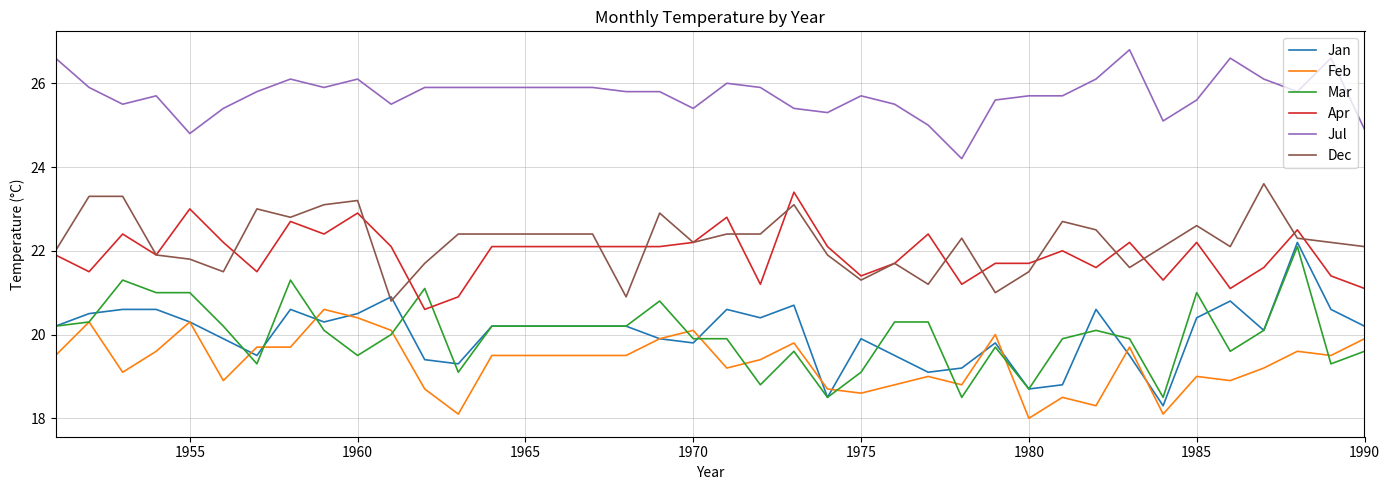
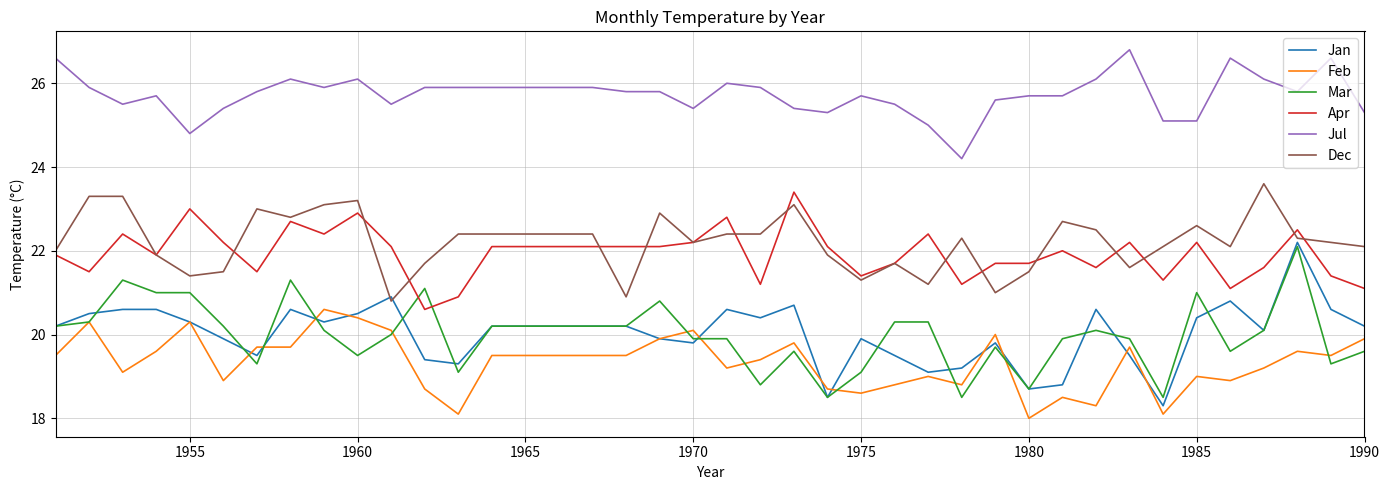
  {
    "Jan": {
      "1960": 20.5,
      "1970": 19.8,
      "1975": 19.9,
      "1985": 20.4,
      "1990": 20.2
    },
    "Feb": {
      "1960": 20.4,
      "1965": 19.5,
      "1970": 20.1,
      "1975": 18.6,
      "1980": 18.0,
      "1985": 19.0,
      "1990": 19.9
    },
    "Mar": {
      "1955": 21.0,
      "1960": 19.5,
      "1970": 19.9,
      "1975": 19.1,
      "1985": 21.0,
      "1990": 19.6
    },
    "Apr": {
      "1955": 23.0,
      "1960": 22.9,
      "1965": 22.1,
      "1975": 21.4,
      "1980": 21.7,
      "1985": 22.2,
      "1990": 21.1
    },
    "Jul": {
      "1955": 24.8,
      "1960": 26.1,
      "1965": 25.9,
      "1970": 25.4,
      "1975": 25.7,
      "1980": 25.7,
-     "1985": 25.6,
-     "1990": 24.9
+     "1985": 25.1,
+     "1990": 25.3
    },
    "Dec": {
-     "1955": 21.8,
+     "1955": 21.4,
      "1960": 23.2,
      "1965": 22.4,
      "1975": 21.3,
      "1980": 21.5,
      "1985": 22.6,
      "1990": 22.1
    }
  }
